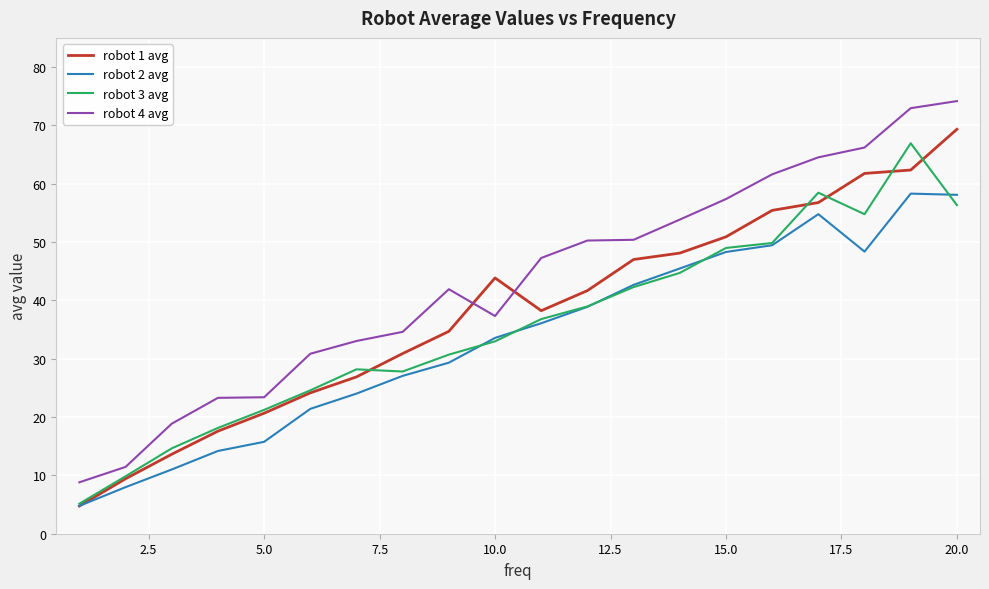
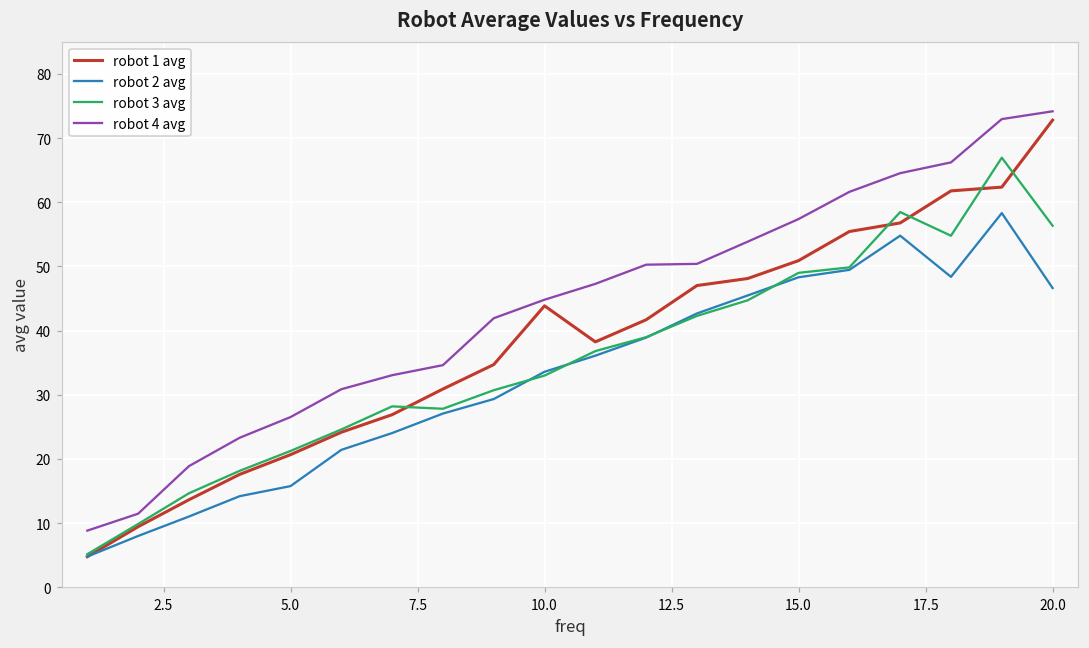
  {
    "robot 1 avg": {
      "5.0": 21,
      "10.0": 44,
      "15.0": 51,
-     "20.0": 69
+     "20.0": 73
    },
    "robot 2 avg": {
      "5.0": 16,
      "10.0": 34,
      "15.0": 48,
-     "20.0": 58
+     "20.0": 47
    },
    "robot 3 avg": {
      "5.0": 21,
      "10.0": 33,
      "15.0": 49,
      "20.0": 56
    },
    "robot 4 avg": {
-     "5.0": 23,
-     "10.0": 37,
+     "5.0": 27,
+     "10.0": 45,
      "15.0": 57,
      "20.0": 74
    }
  }
